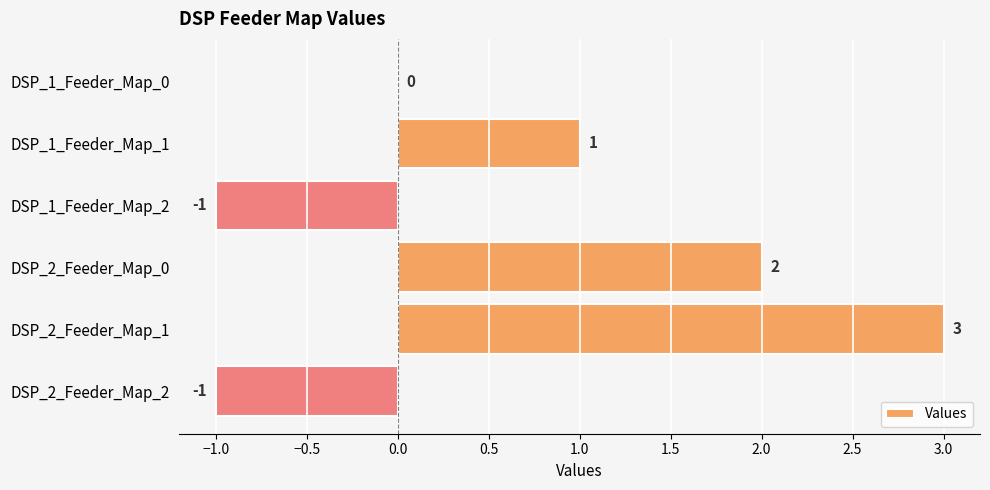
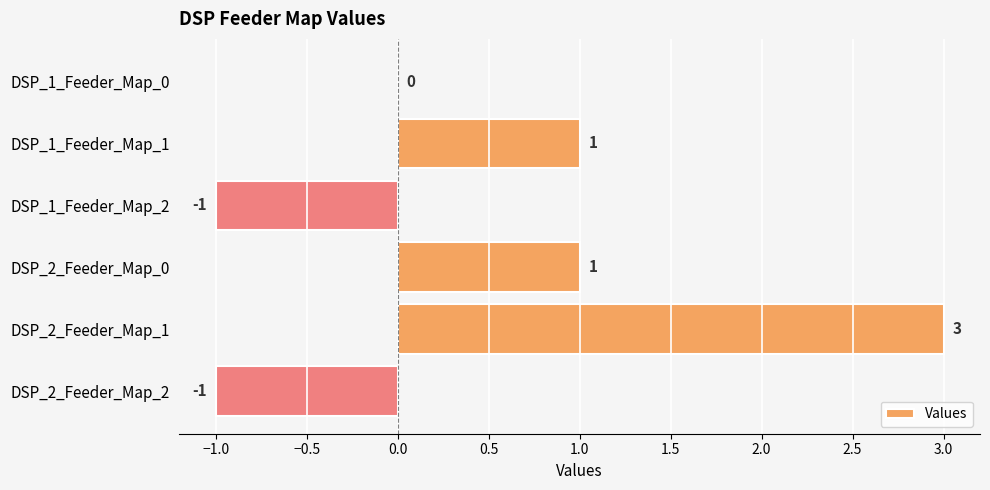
  {
    "DSP_1_Feeder_Map_0": 0,
    "DSP_1_Feeder_Map_1": 1,
    "DSP_1_Feeder_Map_2": -1,
-   "DSP_2_Feeder_Map_0": 2,
+   "DSP_2_Feeder_Map_0": 1,
    "DSP_2_Feeder_Map_1": 3,
    "DSP_2_Feeder_Map_2": -1
  }
